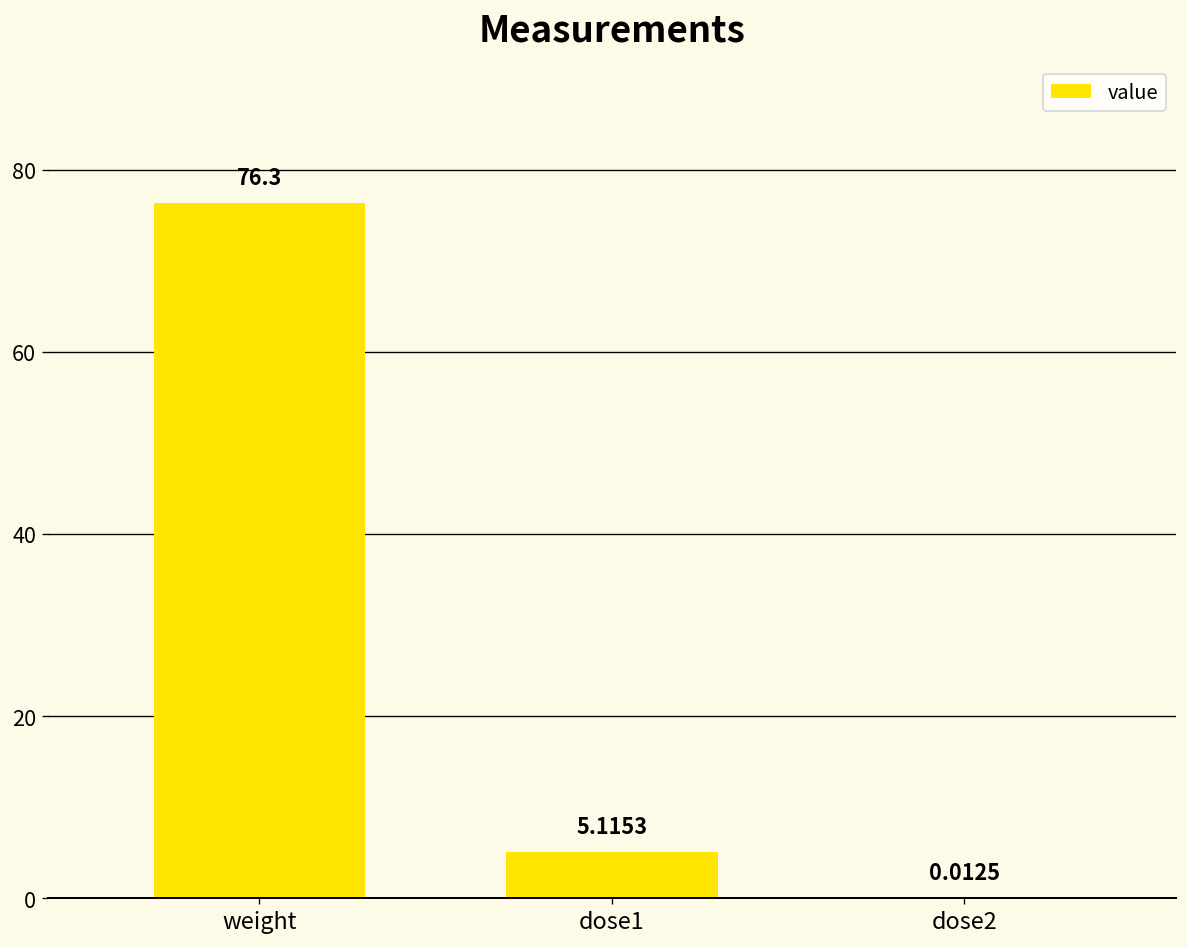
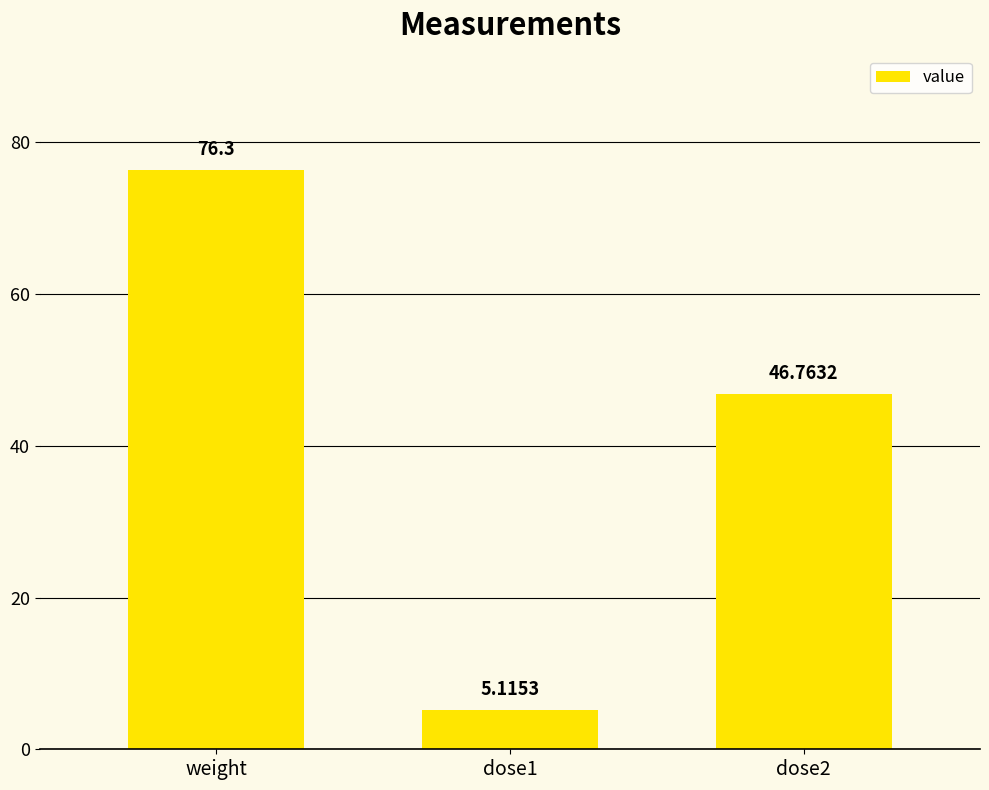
  {
    "weight": 76.3,
    "dose1": 5.1153,
-   "dose2": 0.0125
+   "dose2": 46.7632
  }
